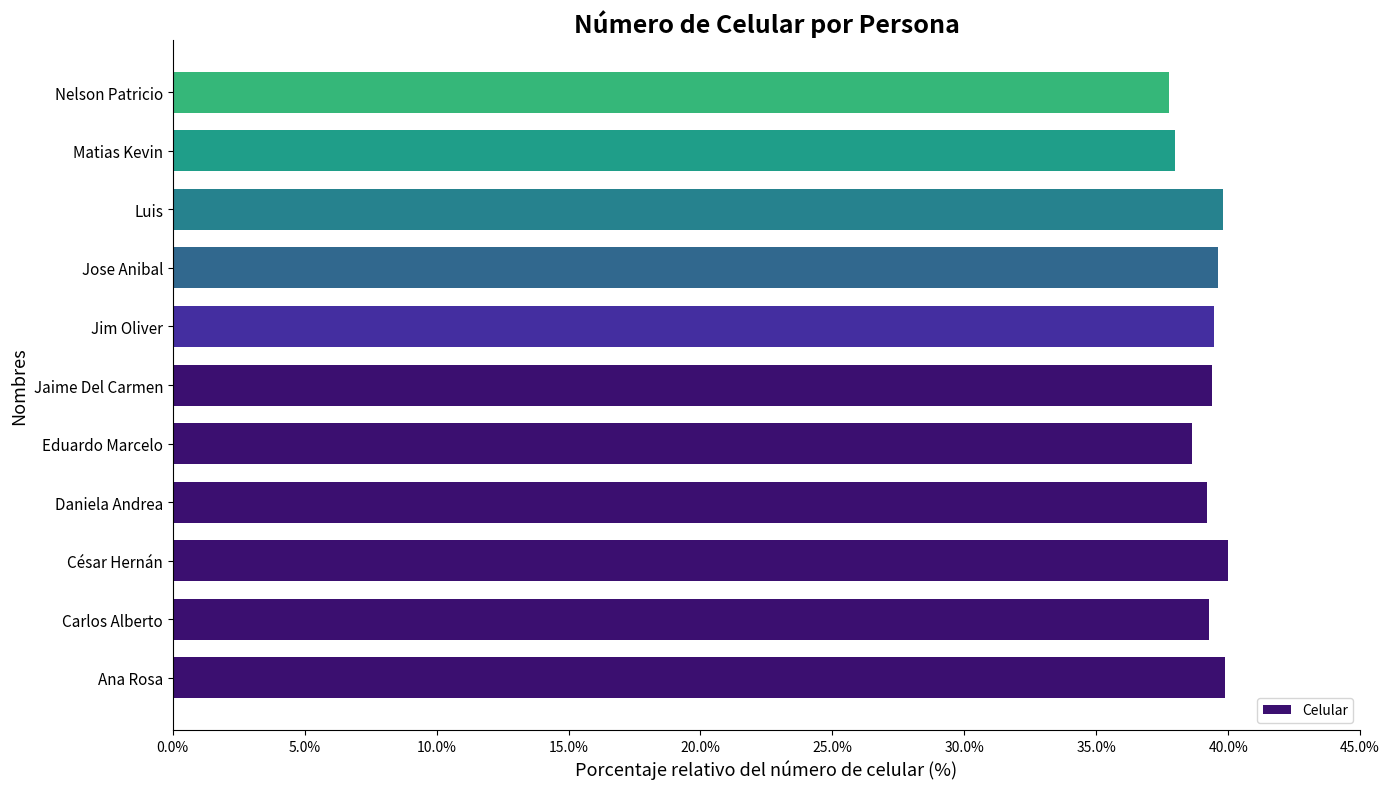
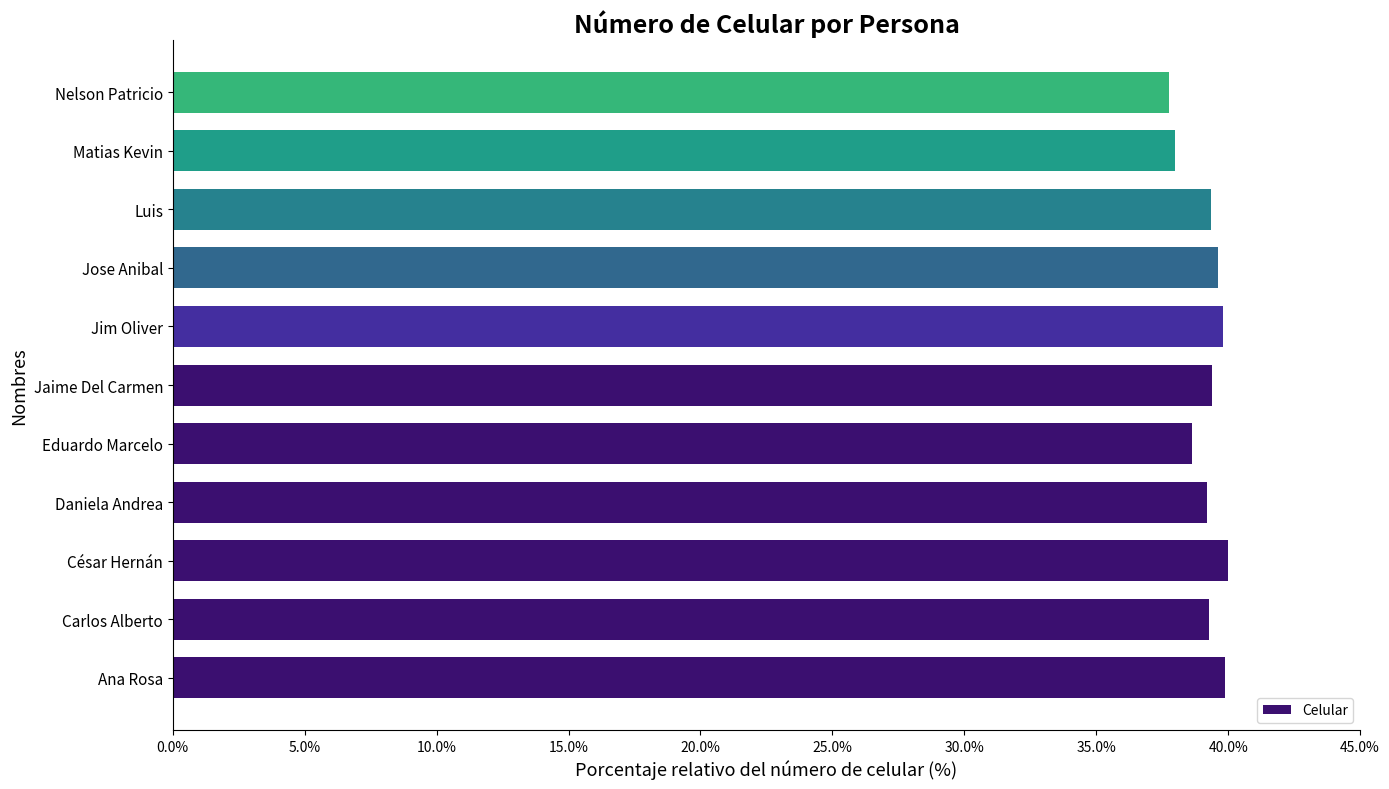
  {
    "Nelson Patricio": "37.8%",
    "Matias Kevin": "38.0%",
-   "Luis": "39.8%",
+   "Luis": "39.4%",
    "Jose Anibal": "39.6%",
-   "Jim Oliver": "39.4%",
+   "Jim Oliver": "39.8%",
    "Jaime Del Carmen": "39.4%",
    "Eduardo Marcelo": "38.6%",
    "Daniela Andrea": "39.2%",
    "César Hernán": "40.0%",
    "Carlos Alberto": "39.3%",
    "Ana Rosa": "39.9%"
  }
